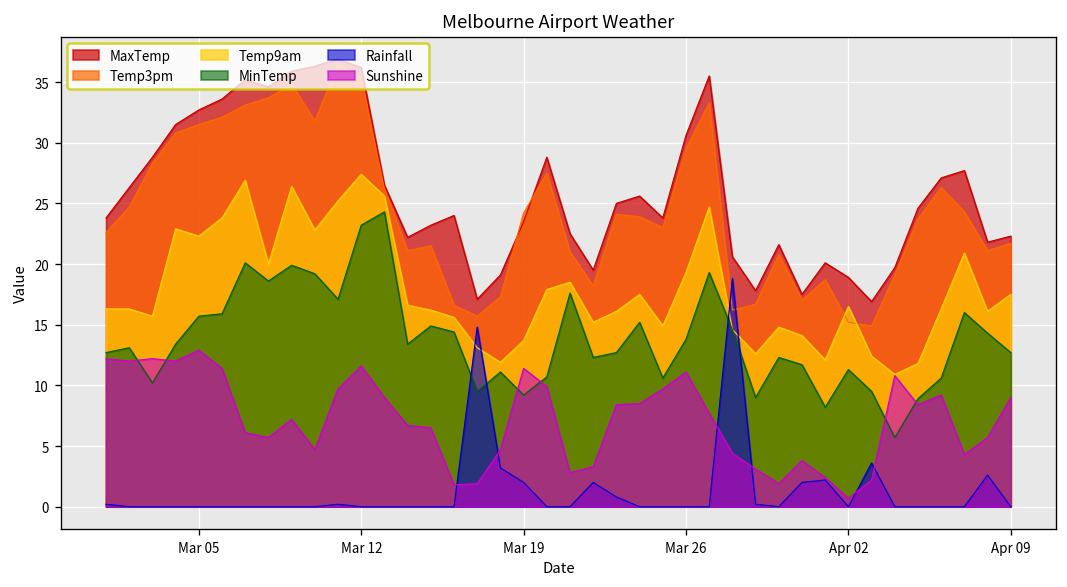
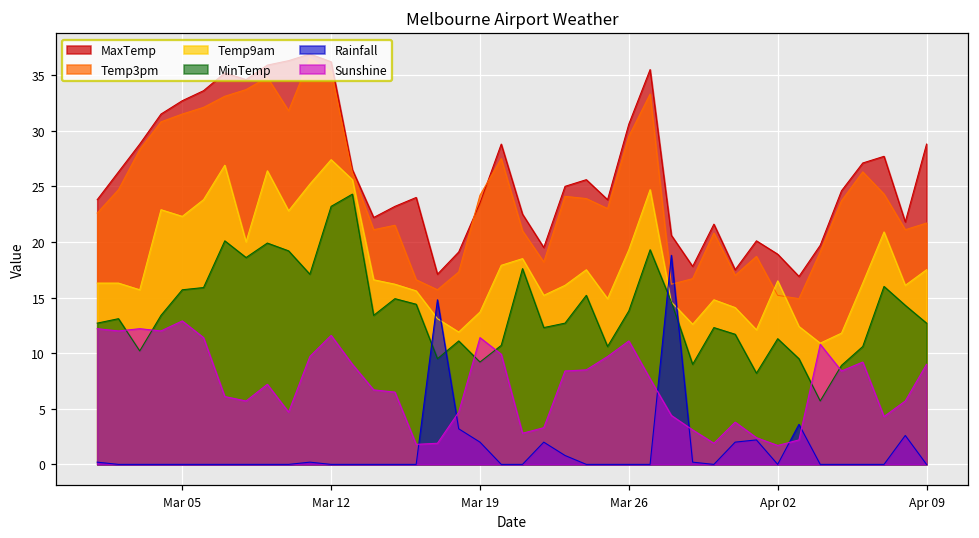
  {
    "MaxTemp": {
      "Mar 05": 32.7,
      "Mar 19": 23.5,
      "Mar 26": 30.6,
      "Apr 02": 18.9,
-     "Apr 09": 22.3
+     "Apr 09": 28.8
    },
    "Temp3pm": {
      "Mar 05": 31.5,
      "Mar 19": 24.2,
      "Mar 26": 29.5,
      "Apr 02": 15.2,
      "Apr 09": 21.7
    },
    "Temp9am": {
      "Mar 05": 22.3,
      "Mar 12": 27.4,
      "Mar 19": 13.7,
      "Mar 26": 19.3,
      "Apr 02": 16.5,
      "Apr 09": 17.5
    },
    "MinTemp": {
      "Mar 05": 15.7,
      "Mar 12": 23.2,
      "Mar 19": 9.2,
      "Mar 26": 13.8,
      "Apr 02": 11.3,
      "Apr 09": 12.7
    },
    "Rainfall": {
      "Mar 05": 0.0,
      "Mar 12": 0.0,
      "Mar 19": 2.0,
      "Mar 26": 0.0,
      "Apr 02": 0.0,
      "Apr 09": 0.0
    },
    "Sunshine": {
      "Mar 05": 12.9,
      "Mar 12": 11.6,
      "Mar 19": 11.4,
      "Mar 26": 11.1,
-     "Apr 02": 0.7,
+     "Apr 02": 1.7,
      "Apr 09": 9.0
    }
  }
